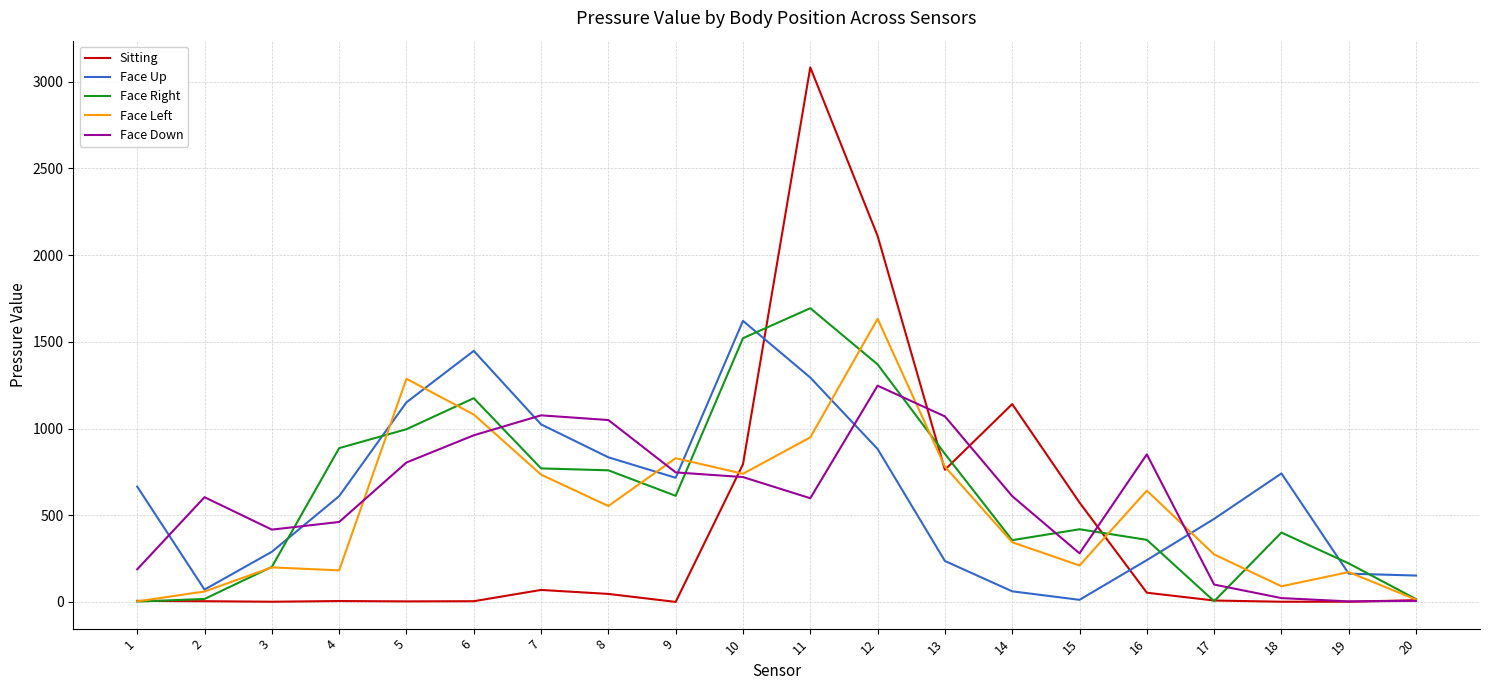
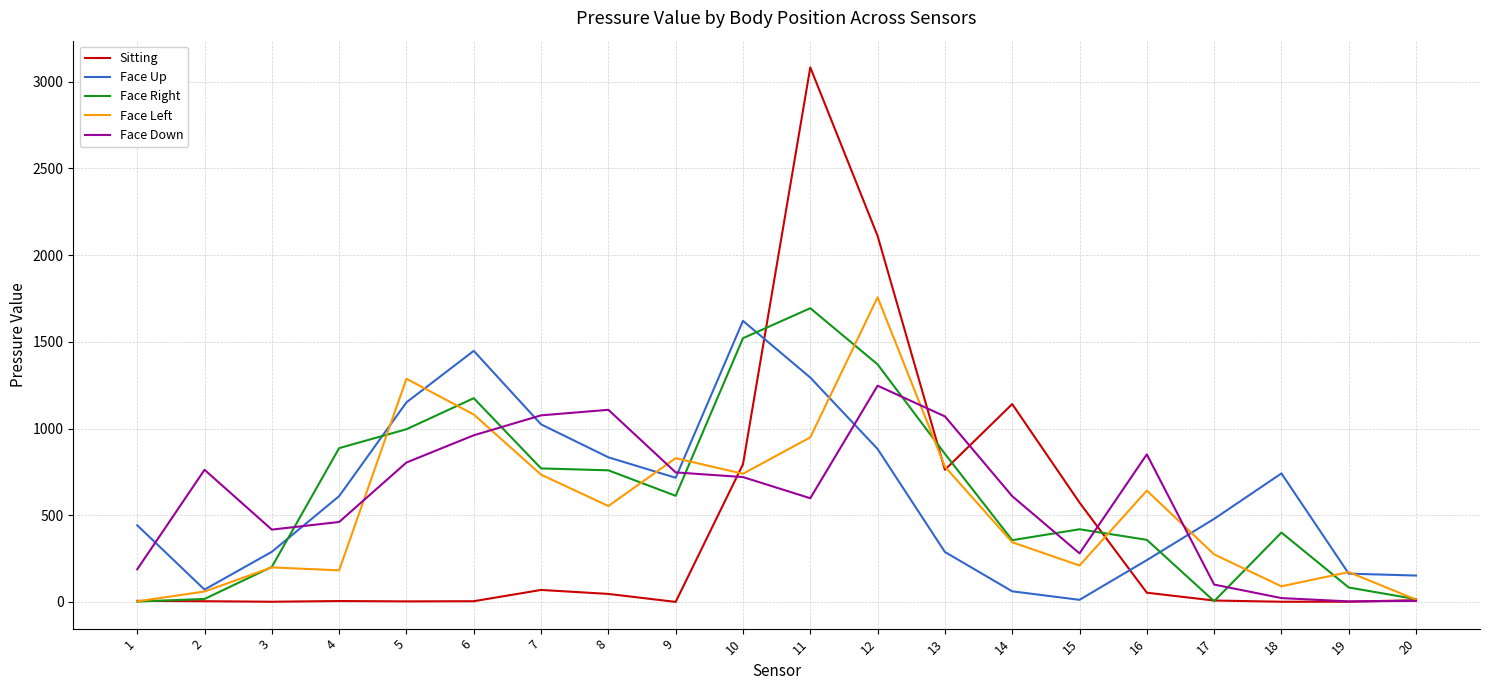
  {
    "Sitting": {
      "3": 0,
      "4": 10,
      "5": 0,
      "6": 0,
      "7": 70,
      "8": 50,
      "9": 0,
      "10": 790,
      "11": 3080,
      "12": 2110,
      "13": 760,
      "14": 1140,
      "15": 570,
      "16": 50,
      "18": 0
    },
    "Face Up": {
-     "1": 670,
+     "1": 440,
      "3": 290,
      "4": 610,
      "5": 1150,
      "6": 1450,
      "7": 1020,
      "8": 830,
      "9": 720,
      "10": 1620,
      "11": 1290,
      "12": 880,
-     "13": 240,
+     "13": 290,
      "14": 60,
      "15": 10,
      "16": 240,
      "17": 480,
      "18": 740,
      "20": 150
    },
    "Face Right": {
      "4": 890,
      "5": 1000,
      "6": 1180,
      "7": 770,
      "8": 760,
      "9": 610,
      "10": 1520,
      "11": 1690,
      "12": 1370,
      "13": 850,
      "15": 420,
      "16": 360,
      "18": 400,
-     "19": 220
+     "19": 80
    },
    "Face Left": {
      "4": 180,
      "5": 1290,
      "6": 1080,
      "7": 730,
      "8": 550,
      "9": 830,
      "10": 740,
      "11": 950,
-     "12": 1630,
+     "12": 1760,
      "13": 780,
      "15": 210,
      "16": 640,
      "17": 270,
      "18": 90
    },
    "Face Down": {
      "1": 190,
-     "2": 600,
+     "2": 760,
      "3": 420,
      "4": 460,
      "5": 800,
      "6": 960,
      "7": 1080,
-     "8": 1050,
+     "8": 1110,
      "9": 750,
      "10": 720,
      "11": 600,
      "12": 1250,
      "13": 1070,
      "14": 610,
      "15": 280,
      "16": 850,
      "17": 100,
      "18": 20
    }
  }
